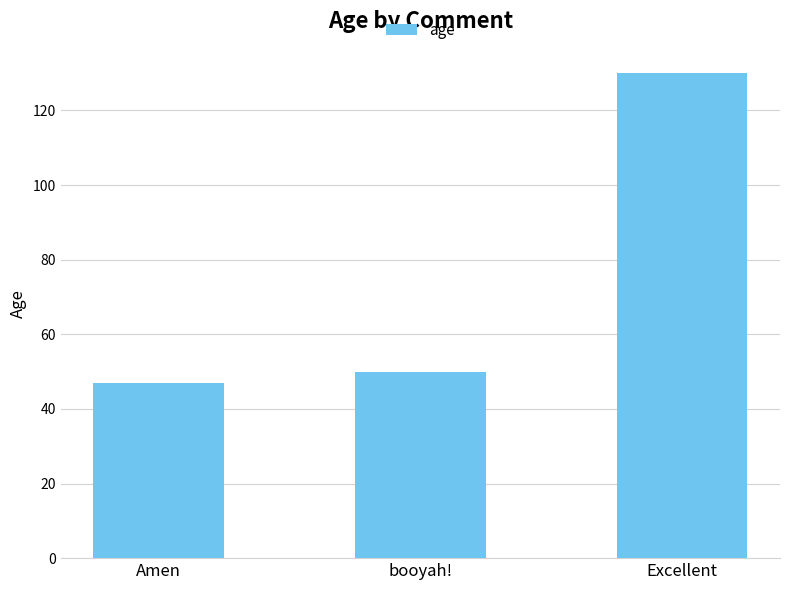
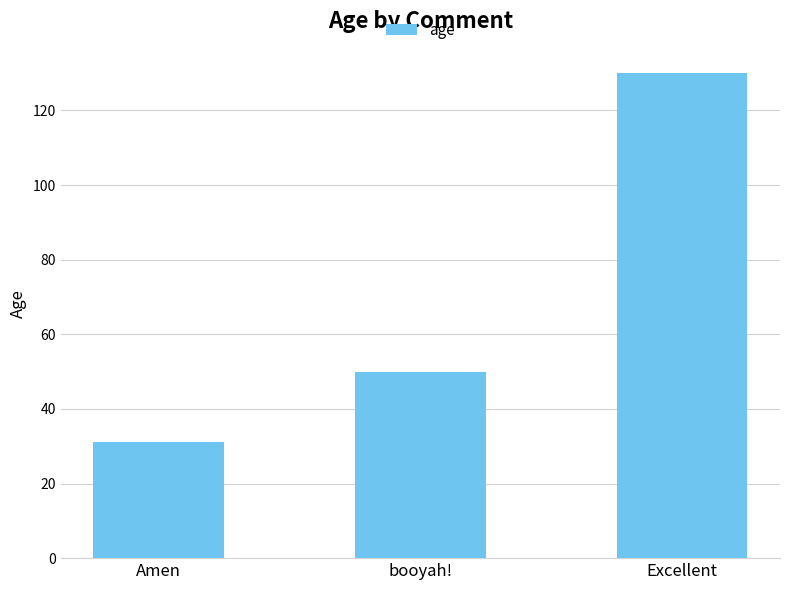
  {
-   "Amen": 47,
+   "Amen": 31,
    "booyah!": 50,
    "Excellent": 130
  }
